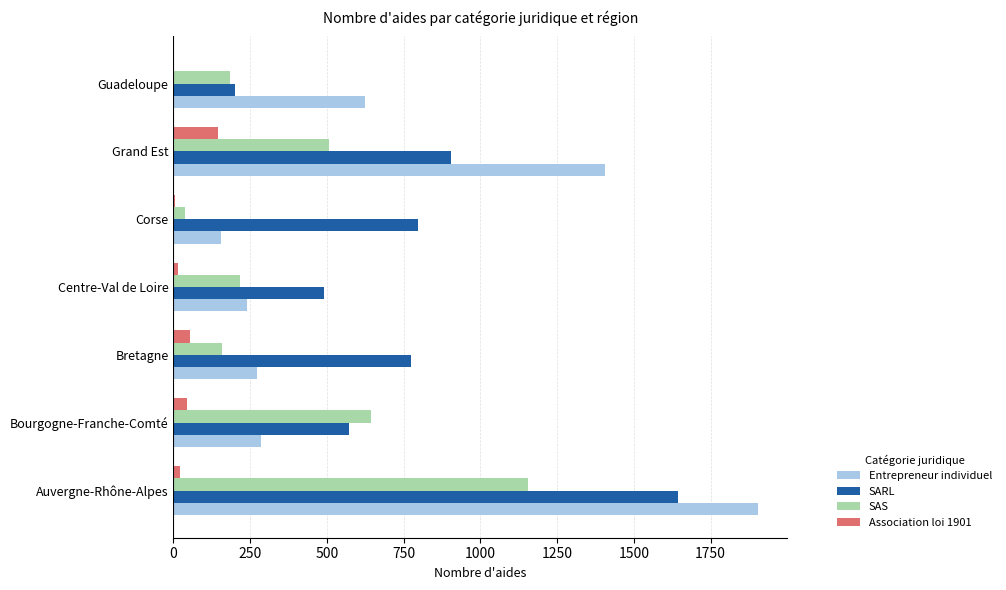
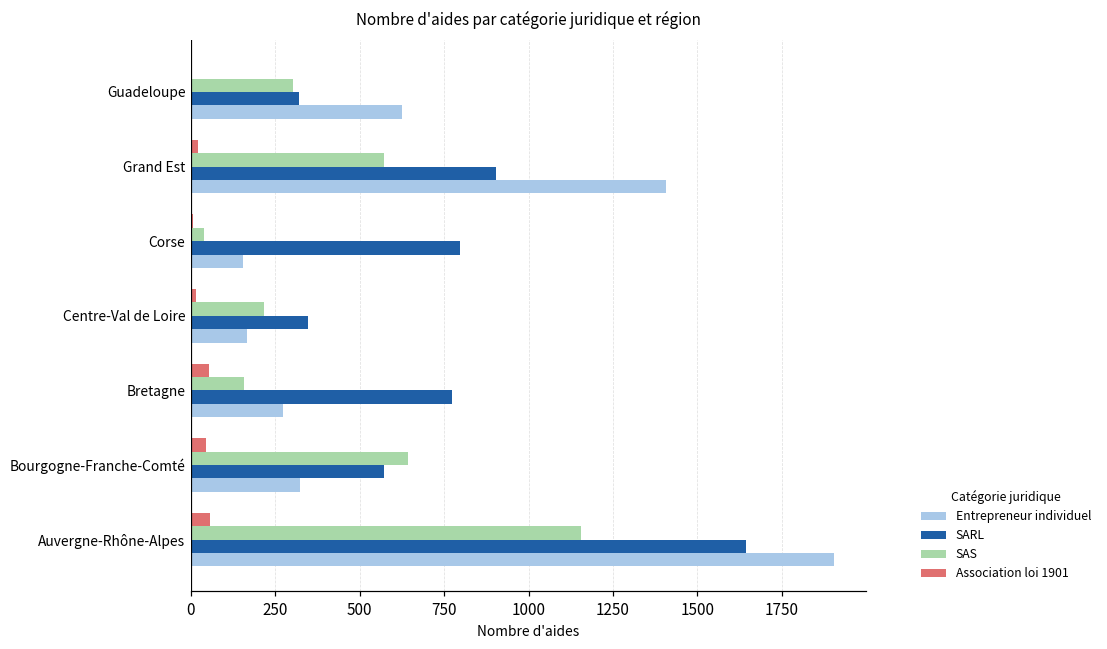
  {
    "Entrepreneur individuel": {
      "Guadeloupe": 620,
      "Grand Est": 1410,
      "Corse": 150,
-     "Centre-Val de Loire": 240,
+     "Centre-Val de Loire": 170,
      "Bretagne": 270,
-     "Bourgogne-Franche-Comté": 280,
+     "Bourgogne-Franche-Comté": 320,
      "Auvergne-Rhône-Alpes": 1900
    },
    "SARL": {
-     "Guadeloupe": 200,
+     "Guadeloupe": 320,
      "Grand Est": 910,
      "Corse": 800,
-     "Centre-Val de Loire": 490,
+     "Centre-Val de Loire": 350,
      "Bretagne": 770,
      "Bourgogne-Franche-Comté": 570,
      "Auvergne-Rhône-Alpes": 1640
    },
    "SAS": {
-     "Guadeloupe": 180,
-     "Grand Est": 510,
+     "Guadeloupe": 300,
+     "Grand Est": 570,
      "Corse": 40,
      "Centre-Val de Loire": 220,
      "Bretagne": 160,
      "Bourgogne-Franche-Comté": 640,
      "Auvergne-Rhône-Alpes": 1160
    },
    "Association loi 1901": {
      "Guadeloupe": 0,
-     "Grand Est": 150,
+     "Grand Est": 20,
      "Centre-Val de Loire": 20,
      "Bretagne": 50,
      "Bourgogne-Franche-Comté": 40,
-     "Auvergne-Rhône-Alpes": 20
+     "Auvergne-Rhône-Alpes": 60
    }
  }
